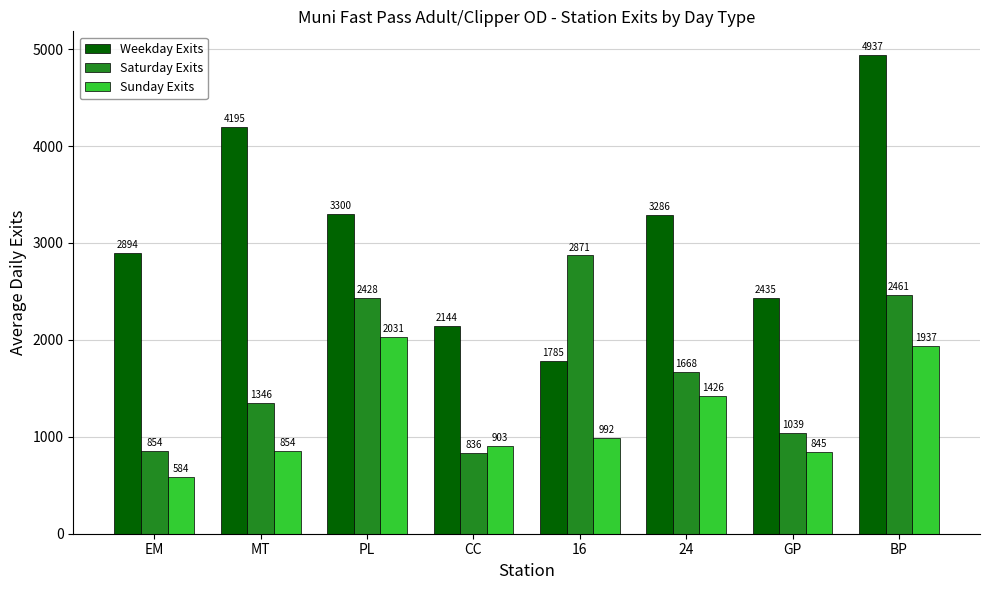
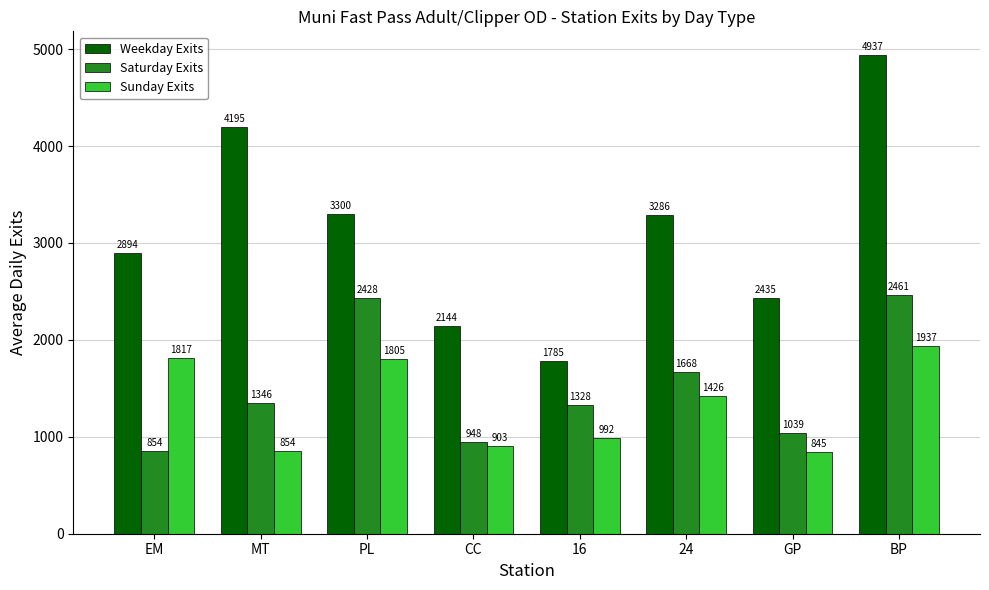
  {
    "Weekday Exits": {
      "EM": 2894,
      "MT": 4195,
      "PL": 3300,
      "CC": 2144,
      "16": 1785,
      "24": 3286,
      "GP": 2435,
      "BP": 4937
    },
    "Saturday Exits": {
      "EM": 854,
      "MT": 1346,
      "PL": 2428,
-     "CC": 836,
-     "16": 2871,
+     "CC": 948,
+     "16": 1328,
      "24": 1668,
      "GP": 1039,
      "BP": 2461
    },
    "Sunday Exits": {
-     "EM": 584,
+     "EM": 1817,
      "MT": 854,
-     "PL": 2031,
+     "PL": 1805,
      "CC": 903,
      "16": 992,
      "24": 1426,
      "GP": 845,
      "BP": 1937
    }
  }
